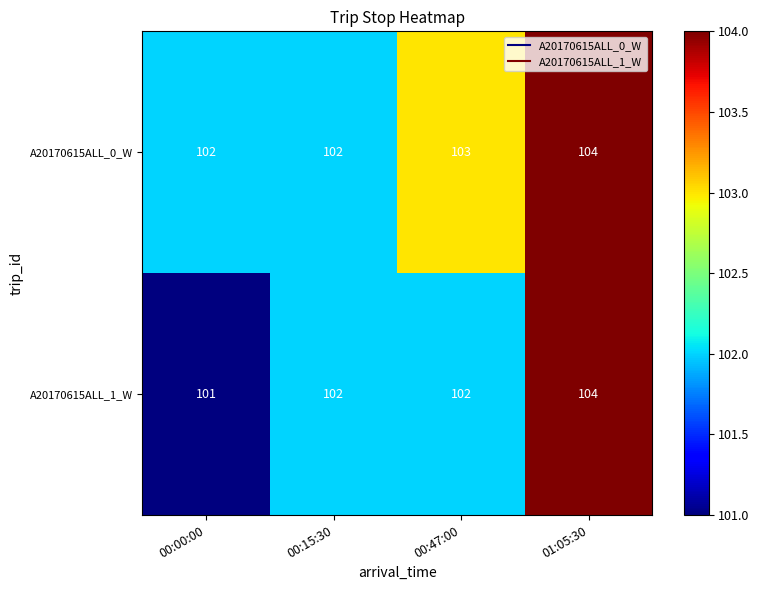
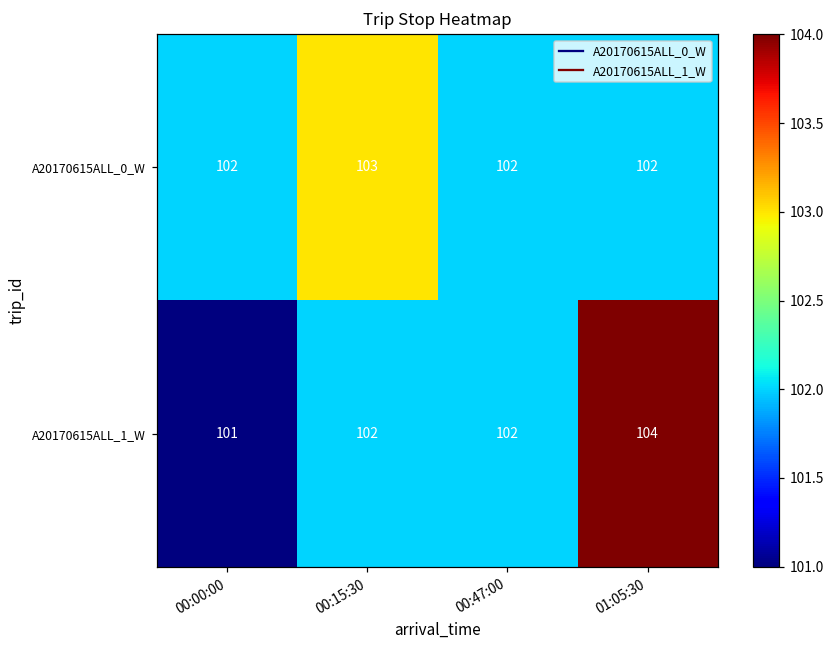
  {
    "A20170615ALL_0_W": {
      "00:00:00": 102,
-     "00:15:30": 102,
-     "00:47:00": 103,
-     "01:05:30": 104
+     "00:15:30": 103,
+     "00:47:00": 102,
+     "01:05:30": 102
    },
    "A20170615ALL_1_W": {
      "00:00:00": 101,
      "00:15:30": 102,
      "00:47:00": 102,
      "01:05:30": 104
    }
  }
